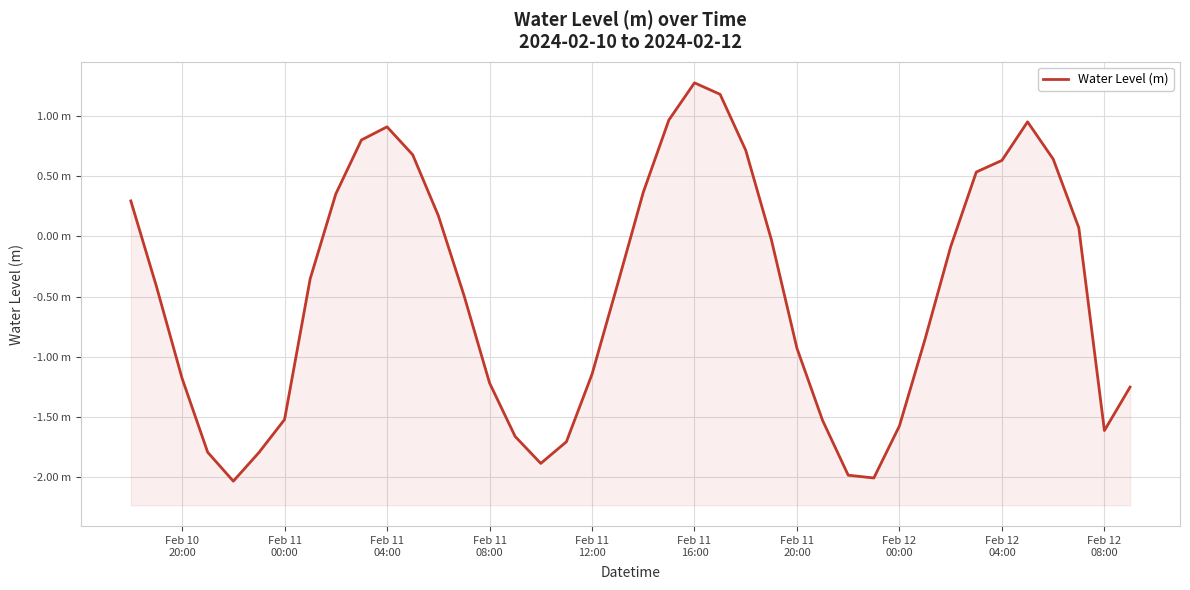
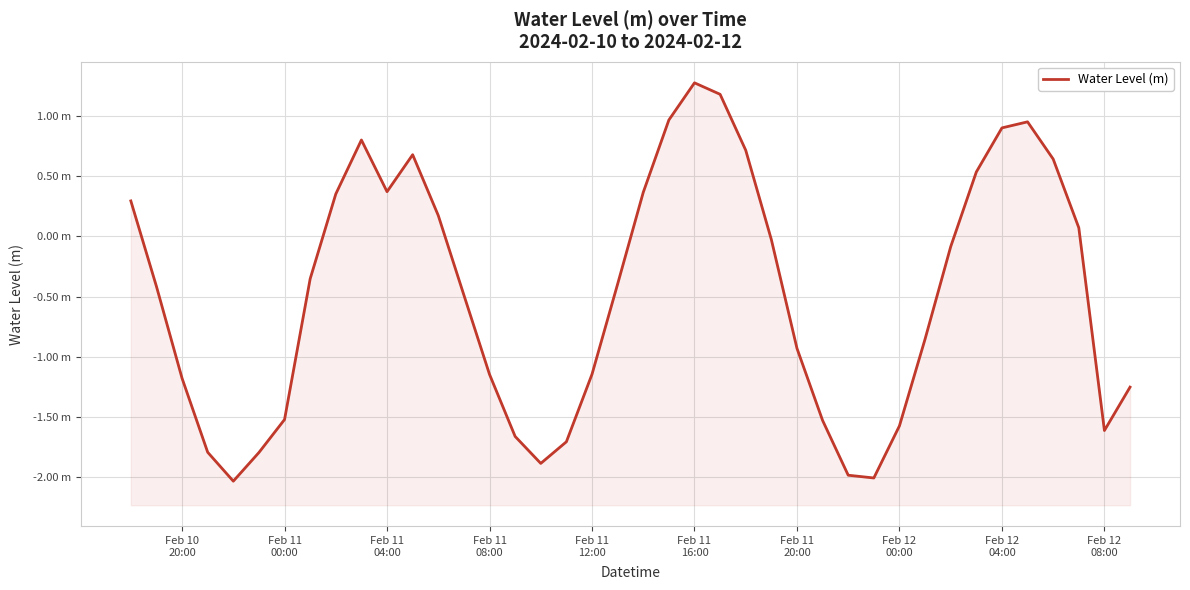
  {
    "Feb 10 20:00": "-1.18 m",
    "Feb 11 00:00": "-1.52 m",
-   "Feb 11 04:00": "0.91 m",
-   "Feb 11 08:00": "-1.22 m",
+   "Feb 11 04:00": "0.37 m",
+   "Feb 11 08:00": "-1.15 m",
    "Feb 11 12:00": "-1.15 m",
    "Feb 11 16:00": "1.28 m",
    "Feb 11 20:00": "-0.93 m",
    "Feb 12 00:00": "-1.57 m",
-   "Feb 12 04:00": "0.63 m",
+   "Feb 12 04:00": "0.90 m",
    "Feb 12 08:00": "-1.61 m"
  }
